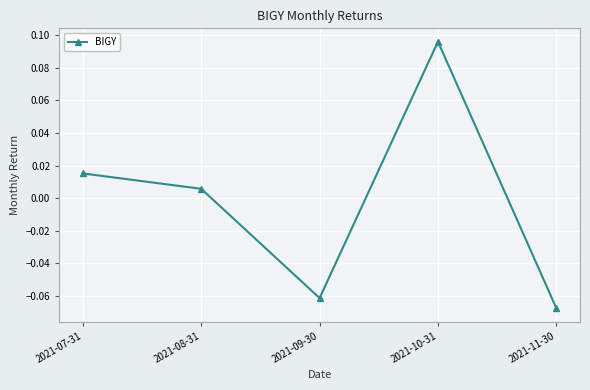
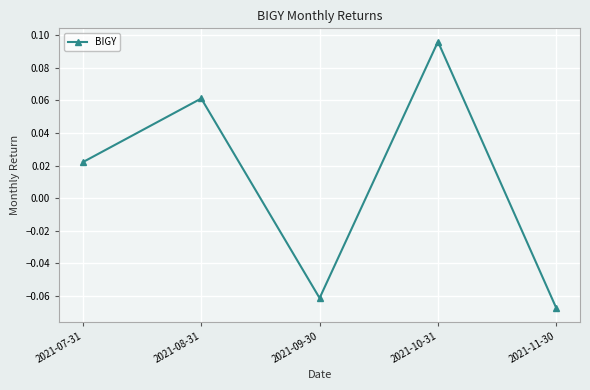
  {
-   "2021-07-31": 0.015,
-   "2021-08-31": 0.006,
+   "2021-07-31": 0.022,
+   "2021-08-31": 0.061,
    "2021-09-30": -0.061,
    "2021-10-31": 0.096,
    "2021-11-30": -0.067
  }
